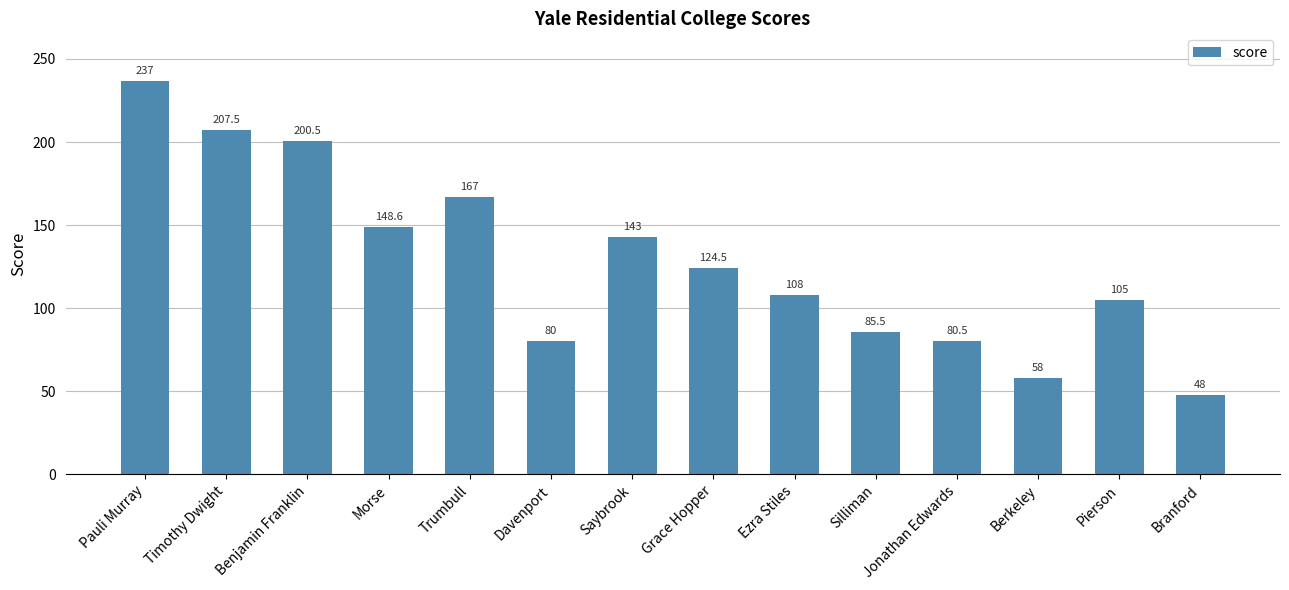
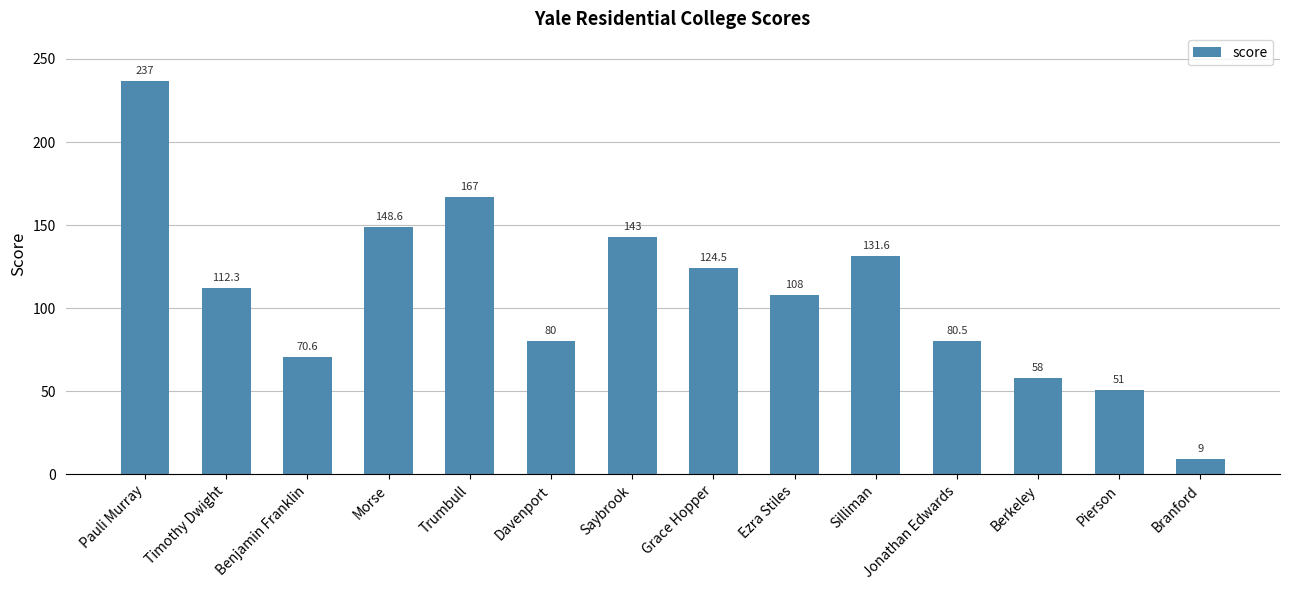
  {
    "Pauli Murray": 237,
-   "Timothy Dwight": 207.5,
-   "Benjamin Franklin": 200.5,
+   "Timothy Dwight": 112.3,
+   "Benjamin Franklin": 70.6,
    "Morse": 148.6,
    "Trumbull": 167,
    "Davenport": 80,
    "Saybrook": 143,
    "Grace Hopper": 124.5,
    "Ezra Stiles": 108,
-   "Silliman": 85.5,
+   "Silliman": 131.6,
    "Jonathan Edwards": 80.5,
    "Berkeley": 58,
-   "Pierson": 105,
-   "Branford": 48
+   "Pierson": 51,
+   "Branford": 9
  }
